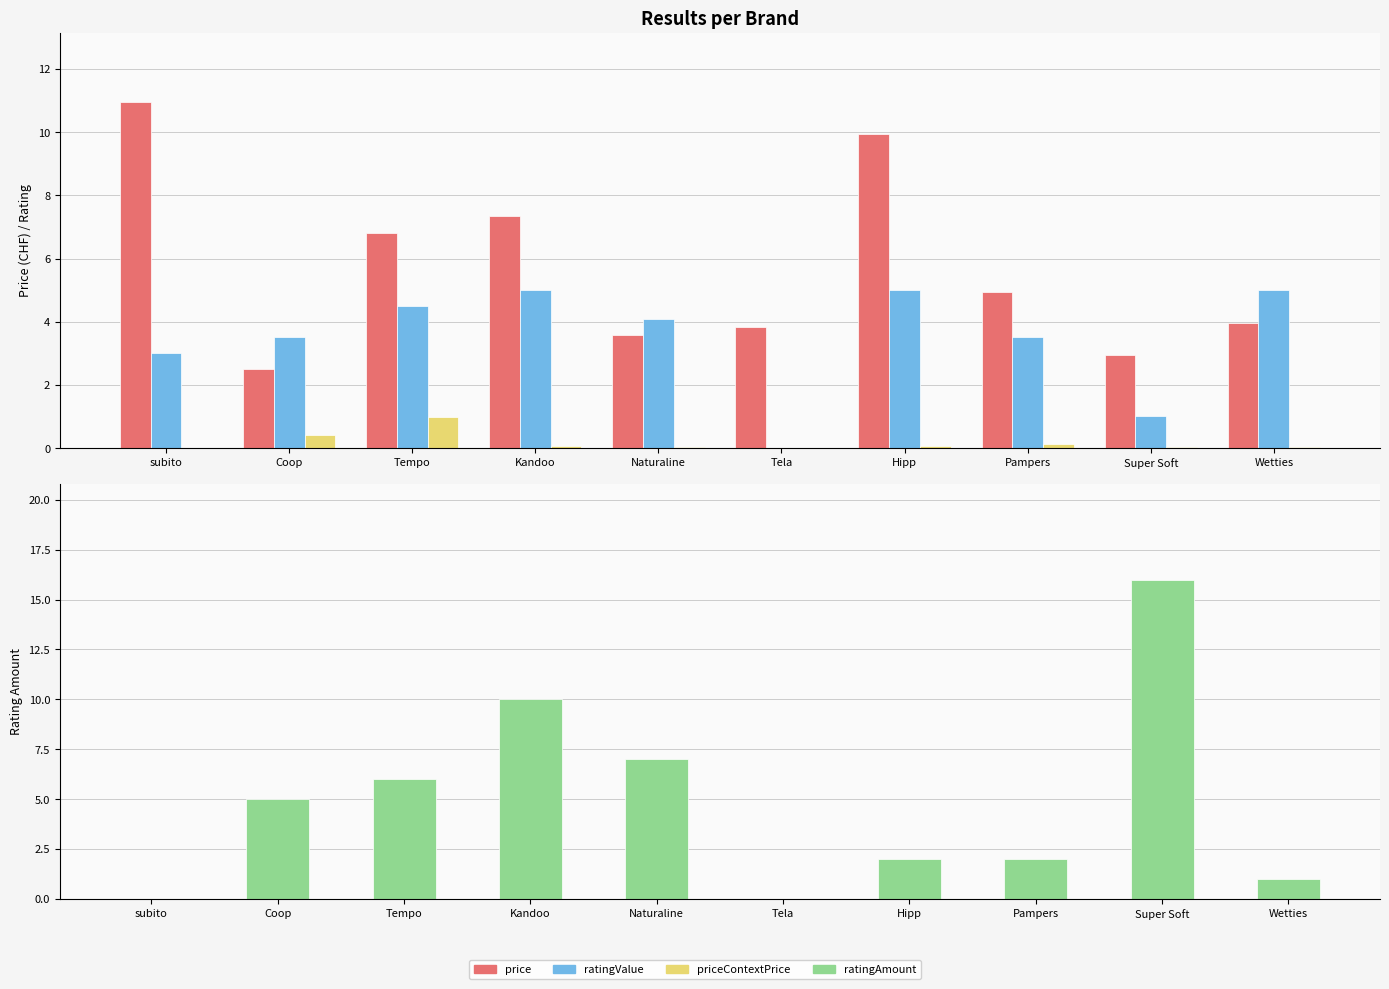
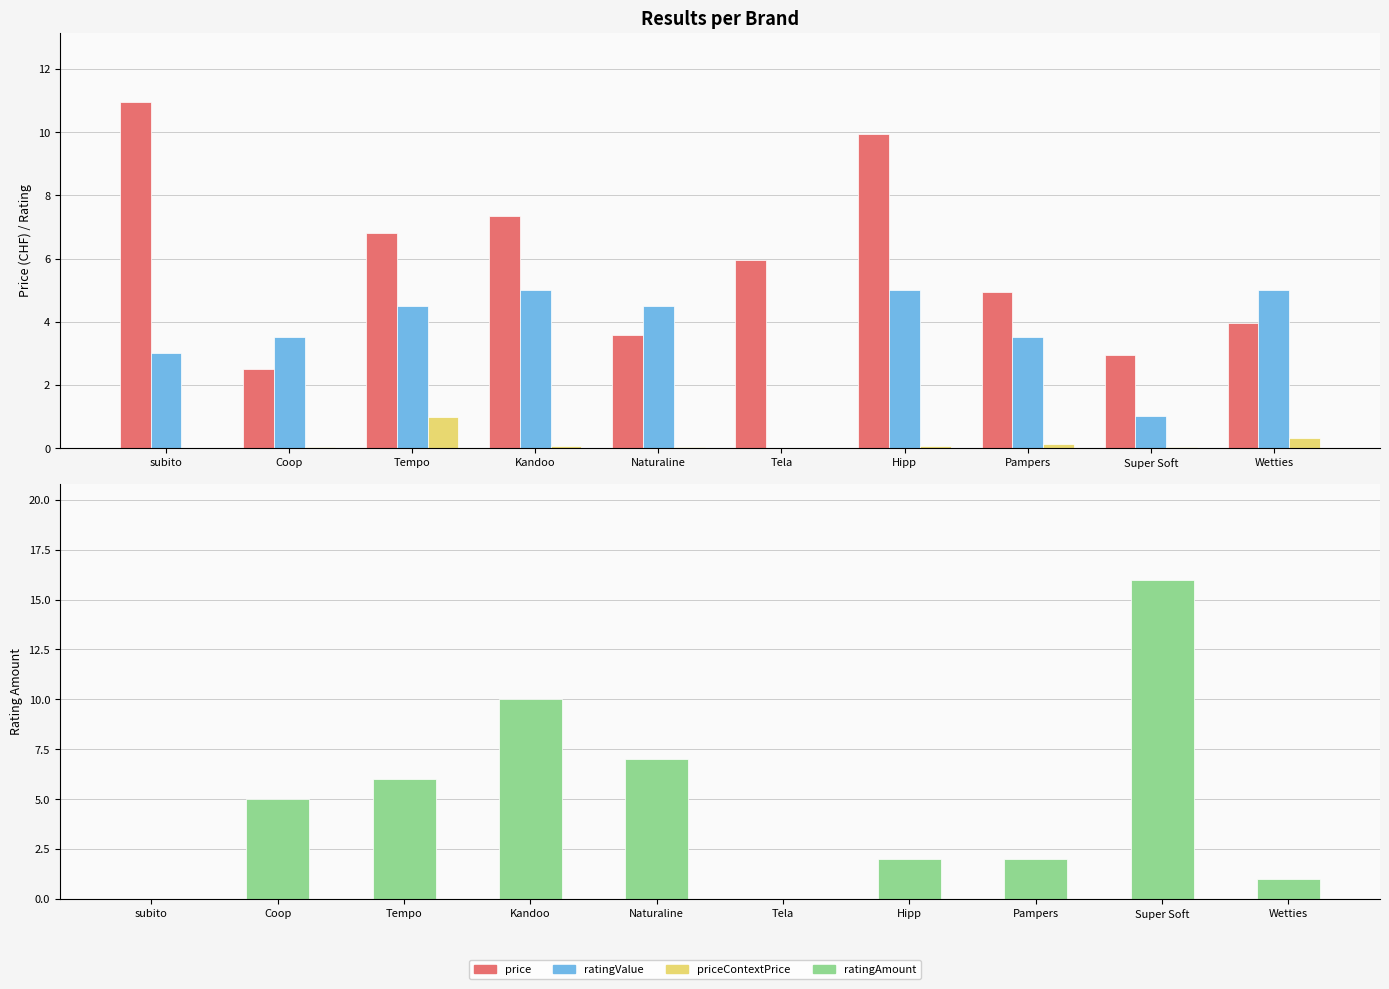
  {
    "Results per Brand": {
      "price": {
        "subito": 11.0,
        "Coop": 2.5,
        "Tempo": 6.8,
        "Kandoo": 7.3,
        "Naturaline": 3.6,
-       "Tela": 3.8,
+       "Tela": 6.0,
        "Hipp": 10.0,
        "Pampers": 5.0,
        "Super Soft": 3.0,
        "Wetties": 4.0
      },
      "ratingValue": {
        "subito": 3.0,
        "Coop": 3.5,
        "Tempo": 4.5,
        "Kandoo": 5.0,
-       "Naturaline": 4.1,
+       "Naturaline": 4.5,
        "Tela": 0.0,
        "Hipp": 5.0,
        "Pampers": 3.5,
        "Super Soft": 1.0,
        "Wetties": 5.0
      },
      "priceContextPrice": {
        "subito": 0.0,
-       "Coop": 0.4,
+       "Coop": 0.0,
        "Tempo": 1.0,
        "Kandoo": 0.1,
        "Tela": 0.0,
        "Pampers": 0.1,
-       "Wetties": 0.1
+       "Wetties": 0.3
      }
    }
  }
